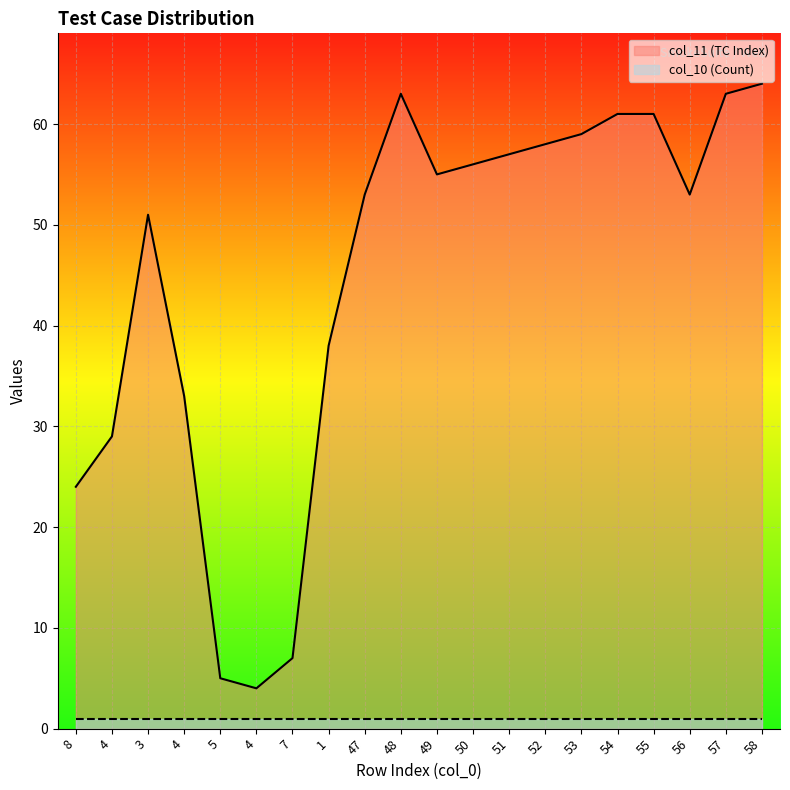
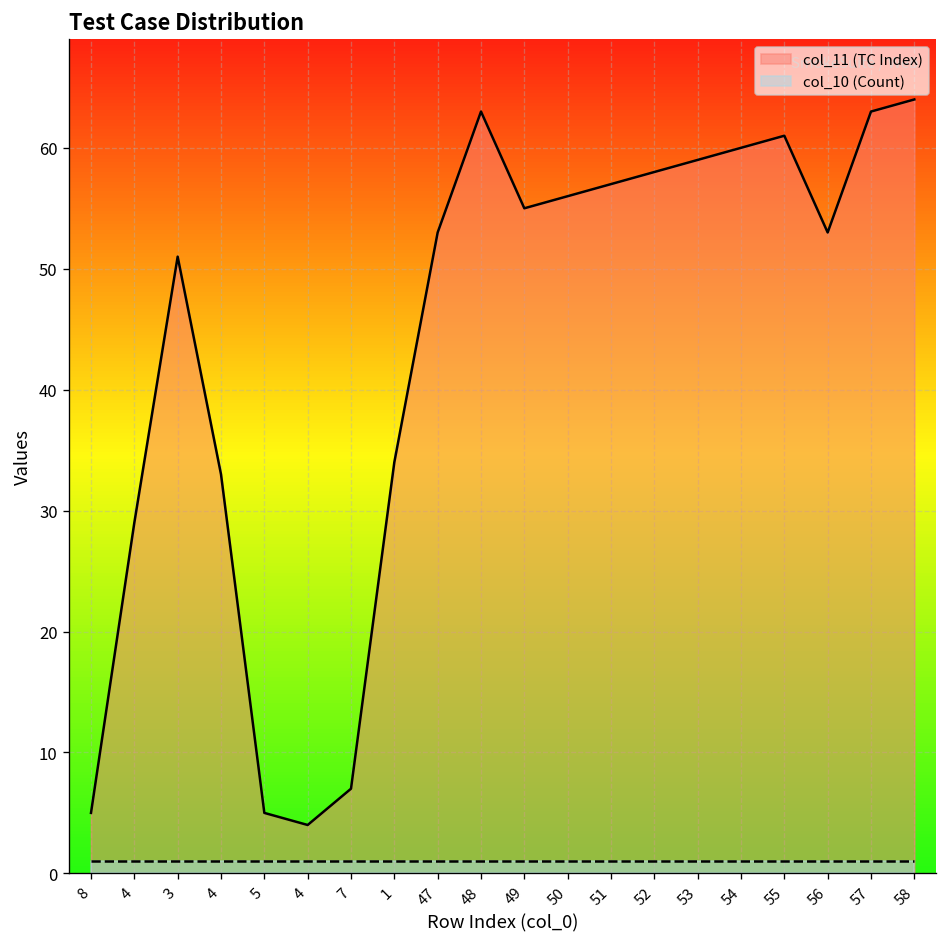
  {
    "col_11 (TC Index)": {
-     "8": 24,
+     "8": 5,
      "3": 51,
      "5": 5,
      "7": 7,
-     "1": 38,
+     "1": 34,
      "47": 53,
      "48": 63,
      "49": 55,
      "50": 56,
      "51": 57,
      "52": 58,
      "53": 59,
-     "54": 61,
+     "54": 60,
      "55": 61,
      "56": 53,
      "57": 63,
      "58": 64
    },
    "col_10 (Count)": {
      "8": 1,
      "3": 1,
      "5": 1,
      "7": 1,
      "1": 1,
      "47": 1,
      "48": 1,
      "49": 1,
      "50": 1,
      "51": 1,
      "52": 1,
      "53": 1,
      "54": 1,
      "55": 1,
      "56": 1,
      "57": 1,
      "58": 1
    }
  }
